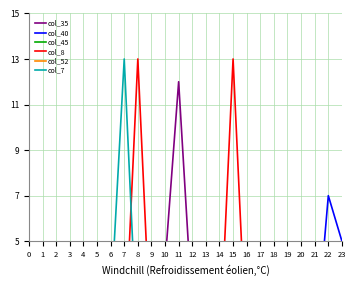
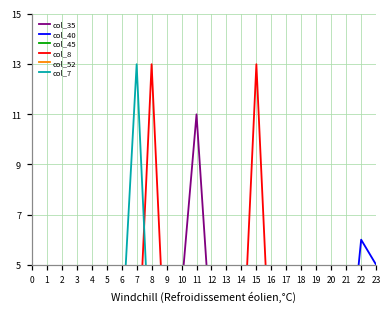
  {
    "col_35": {
-     "11": 12
+     "11": 11
    },
    "col_40": {
-     "22": 7,
+     "22": 6,
      "23": 5
    },
    "col_8": {
      "8": 13,
      "15": 13
    },
    "col_7": {
      "7": 13
    }
  }
